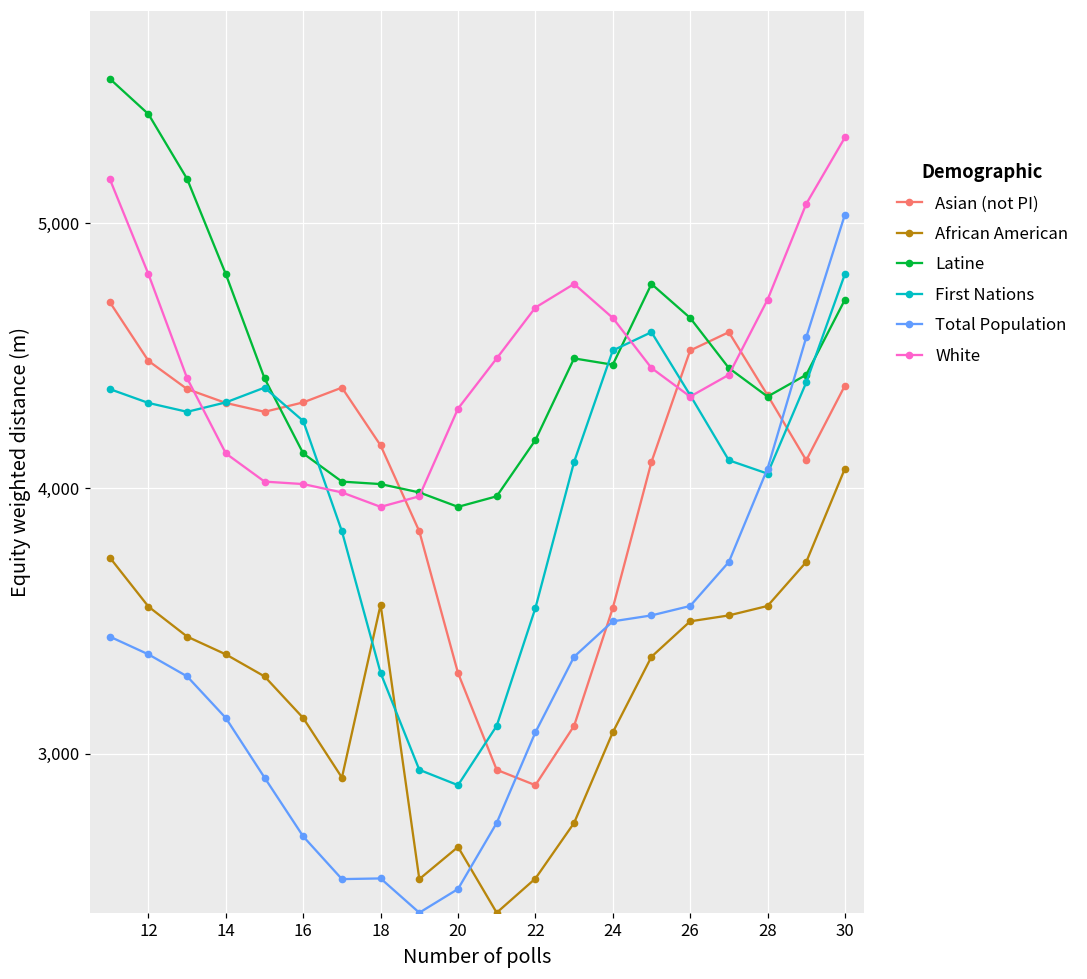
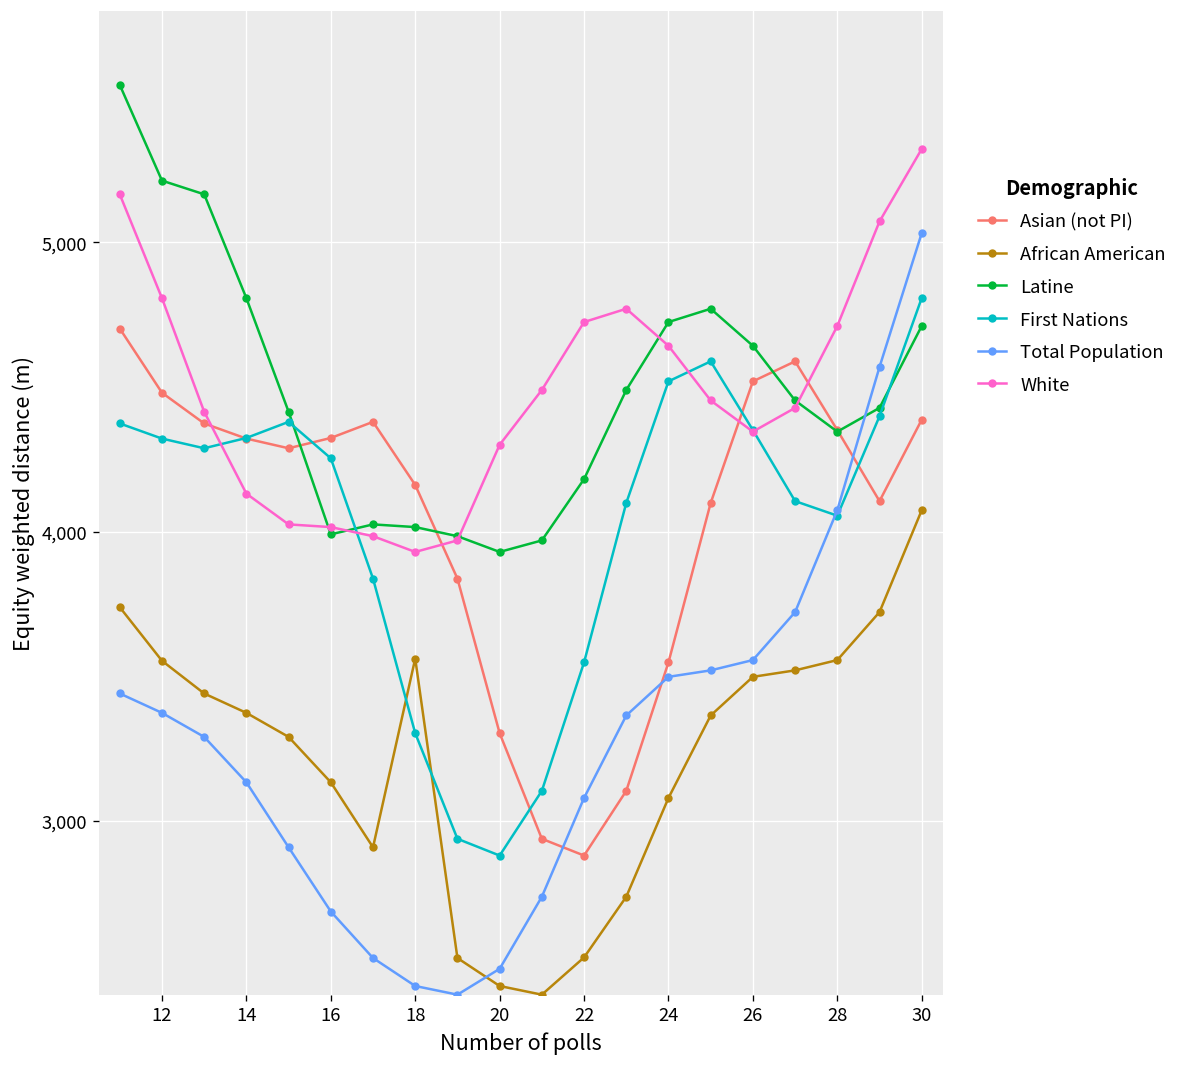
  {
    "Asian (not PI)": {
      "12": "4,480",
      "16": "4,320",
      "18": "4,160",
      "20": "3,300",
      "22": "2,880",
      "24": "3,550",
      "26": "4,520",
      "30": "4,390"
    },
    "African American": {
      "12": "3,550",
      "14": "3,370",
      "16": "3,130",
      "18": "3,560",
-     "20": "2,650",
+     "20": "2,430",
      "22": "2,530",
      "24": "3,080",
      "26": "3,500",
      "28": "3,560",
      "30": "4,070"
    },
    "Latine": {
-     "12": "5,410",
+     "12": "5,210",
      "14": "4,810",
-     "16": "4,130",
+     "16": "3,990",
      "18": "4,020",
      "20": "3,930",
      "22": "4,180",
-     "24": "4,470",
+     "24": "4,720",
      "26": "4,640",
      "30": "4,710"
    },
    "First Nations": {
      "12": "4,320",
      "16": "4,250",
      "18": "3,300",
      "20": "2,880",
      "22": "3,550",
      "24": "4,520",
      "28": "4,060",
      "30": "4,810"
    },
    "Total Population": {
      "12": "3,370",
      "14": "3,130",
      "16": "2,690",
-     "18": "2,530",
+     "18": "2,430",
      "20": "2,490",
      "22": "3,080",
      "24": "3,500",
      "26": "3,560",
      "28": "4,070",
      "30": "5,030"
    },
    "White": {
      "12": "4,810",
      "14": "4,130",
      "16": "4,020",
      "18": "3,930",
      "20": "4,300",
-     "22": "4,680",
+     "22": "4,720",
      "24": "4,640",
      "28": "4,710",
      "30": "5,320"
    }
  }
